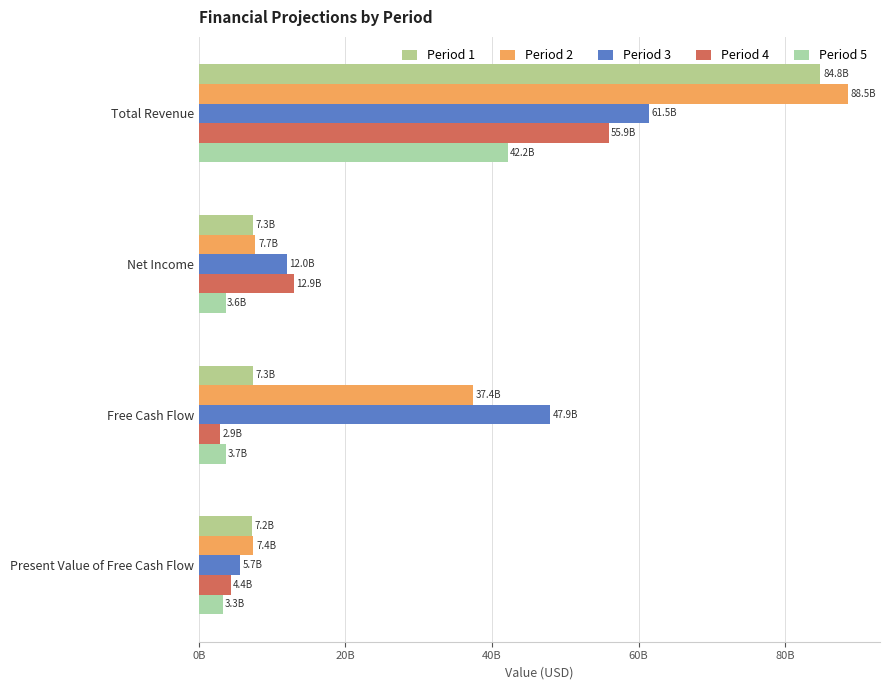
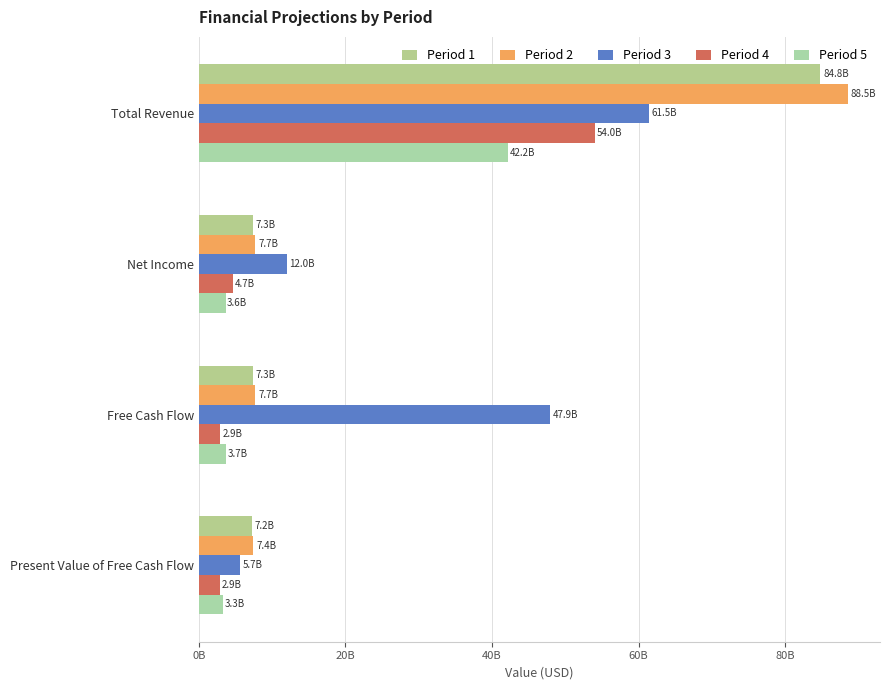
  {
    "Period 2": {
      "Total Revenue": "88.5B",
      "Net Income": "7.7B",
-     "Free Cash Flow": "37.4B",
+     "Free Cash Flow": "7.7B",
      "Present Value of Free Cash Flow": "7.4B"
    },
    "Period 3": {
      "Total Revenue": "61.5B",
      "Net Income": "12.0B",
      "Free Cash Flow": "47.9B",
      "Present Value of Free Cash Flow": "5.7B"
    },
    "Period 4": {
-     "Total Revenue": "55.9B",
-     "Net Income": "12.9B",
+     "Total Revenue": "54.0B",
+     "Net Income": "4.7B",
      "Free Cash Flow": "2.9B",
-     "Present Value of Free Cash Flow": "4.4B"
+     "Present Value of Free Cash Flow": "2.9B"
    }
  }
